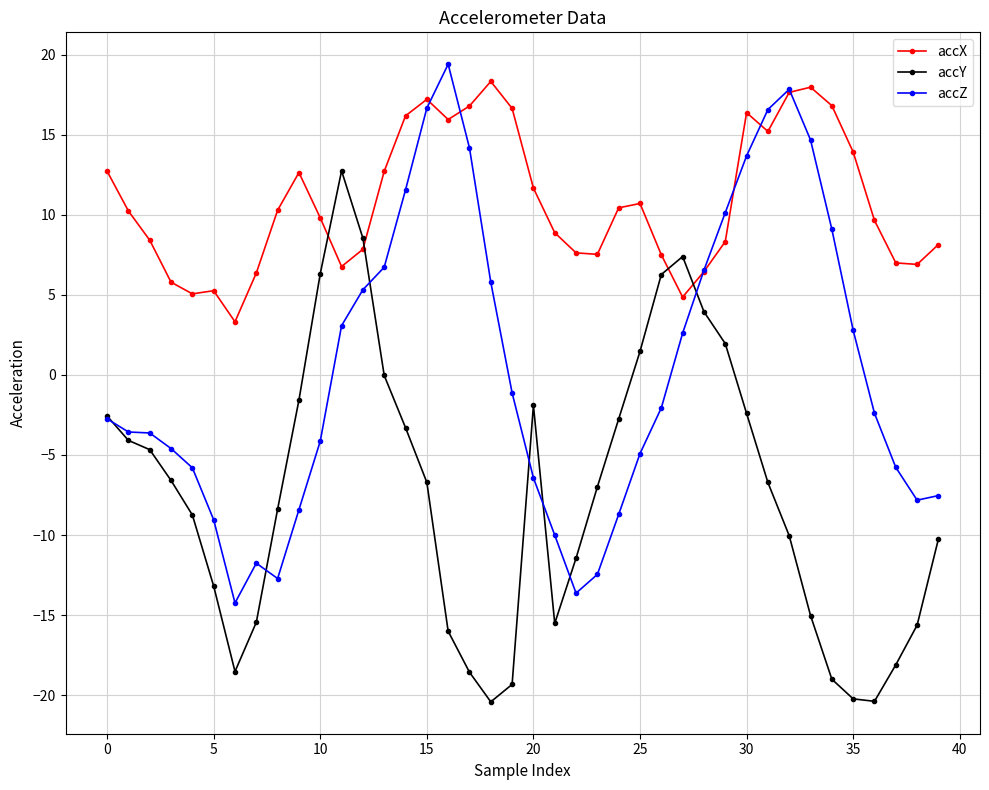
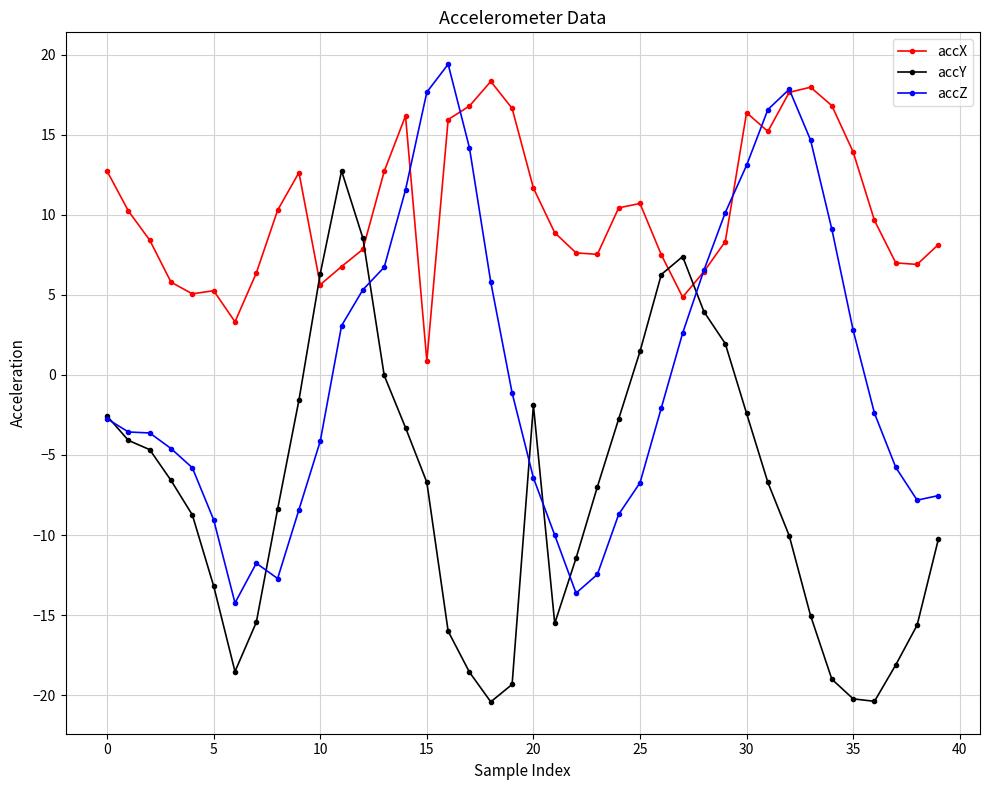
  {
    "accX": {
      "0": 12.7,
      "5": 5.3,
-     "10": 9.8,
-     "15": 17.2,
+     "10": 5.6,
+     "15": 0.9,
      "20": 11.7,
      "25": 10.7,
      "30": 16.4,
      "35": 13.9
    },
    "accY": {
      "0": -2.6,
      "5": -13.2,
      "10": 6.3,
      "15": -6.7,
      "20": -1.9,
      "25": 1.5,
      "30": -2.4,
      "35": -20.2
    },
    "accZ": {
      "0": -2.7,
      "5": -9.0,
      "10": -4.1,
-     "15": 16.7,
+     "15": 17.7,
      "20": -6.4,
-     "25": -4.9,
-     "30": 13.7,
+     "25": -6.7,
+     "30": 13.1,
      "35": 2.8
    }
  }
